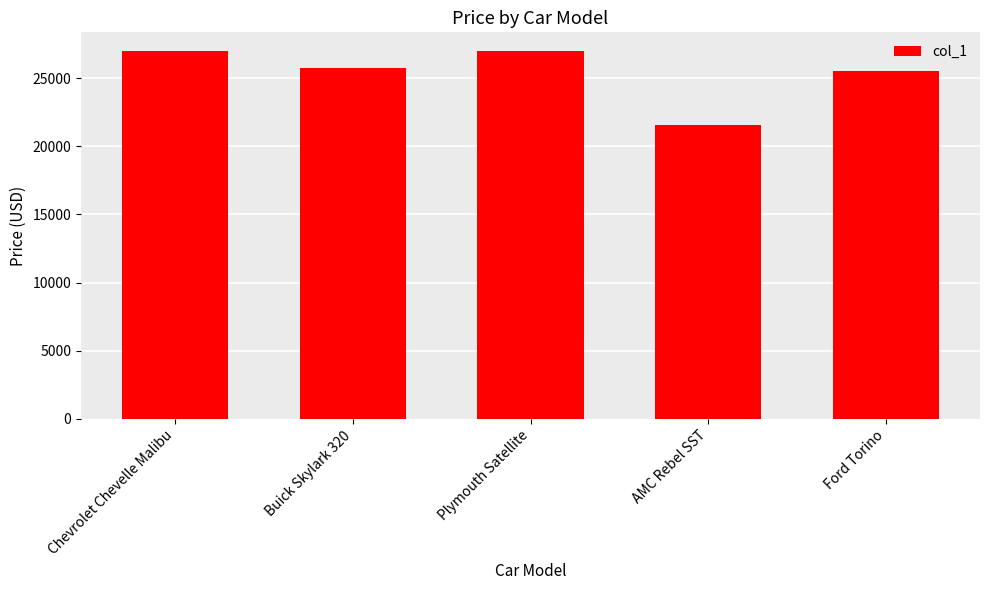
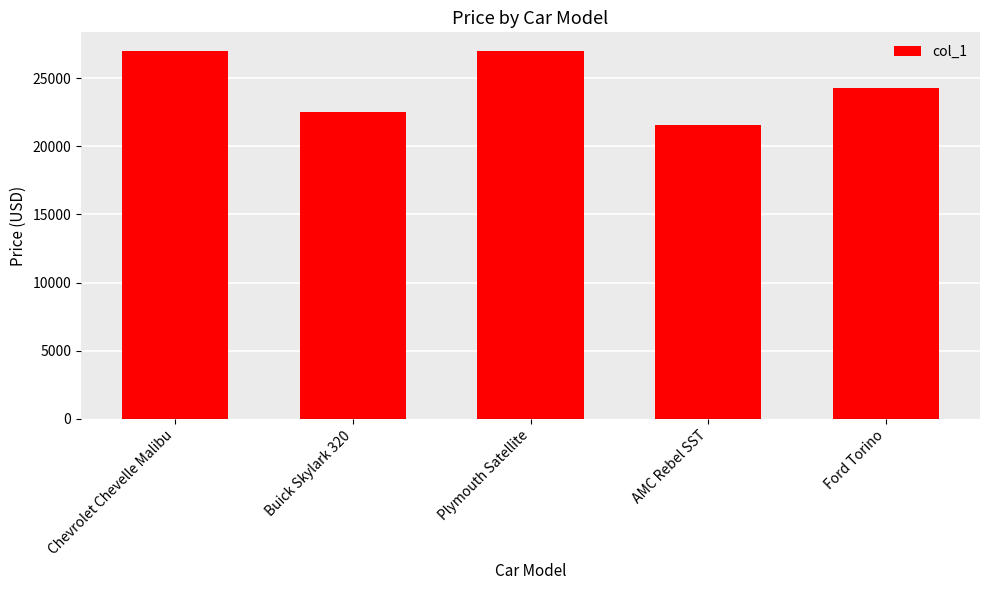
  {
    "Chevrolet Chevelle Malibu": 27000,
-   "Buick Skylark 320": 25700,
+   "Buick Skylark 320": 22500,
    "Plymouth Satellite": 27000,
    "AMC Rebel SST": 21500,
-   "Ford Torino": 25500
+   "Ford Torino": 24200
  }
